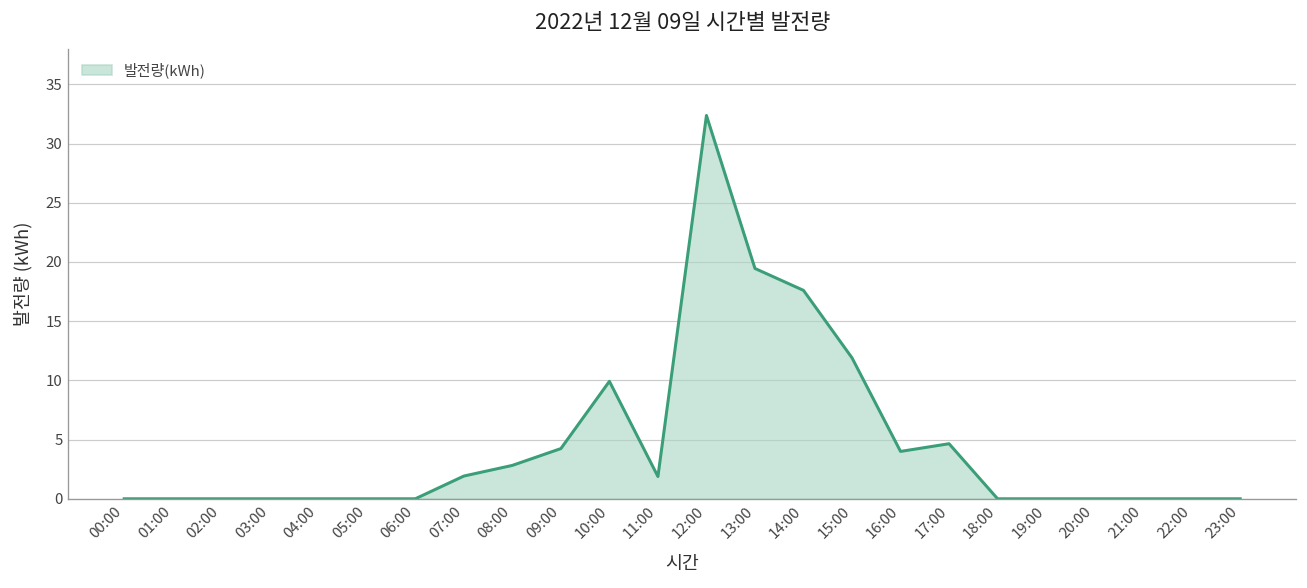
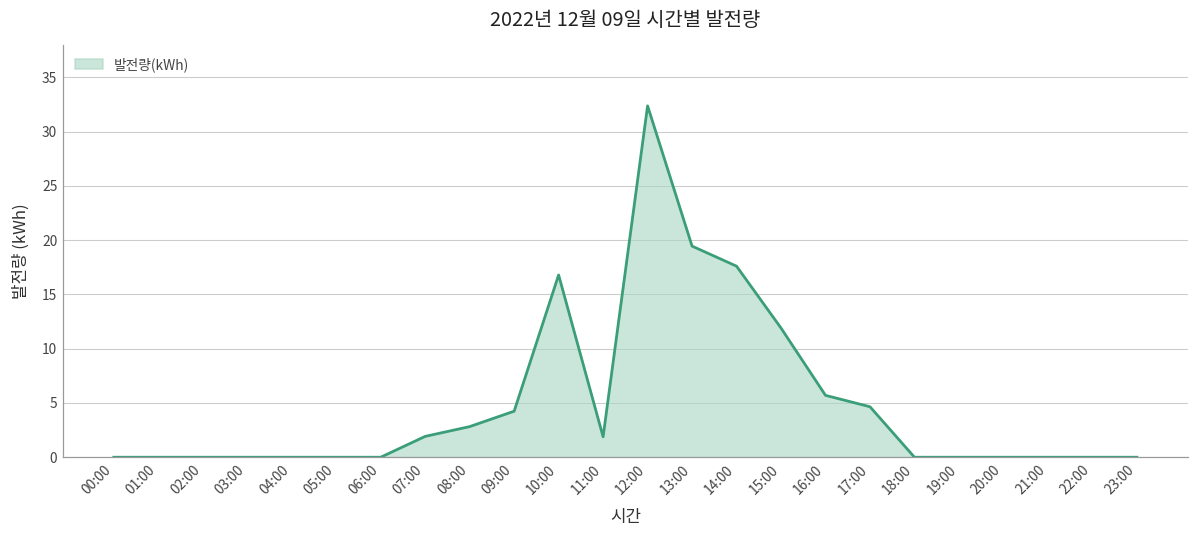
  {
    "00:00": 0,
    "01:00": 0,
    "02:00": 0,
    "03:00": 0,
    "04:00": 0,
    "05:00": 0,
    "06:00": 0,
    "07:00": 2,
    "08:00": 3,
    "09:00": 4,
-   "10:00": 10,
+   "10:00": 17,
    "11:00": 2,
    "12:00": 32,
    "13:00": 19,
    "14:00": 18,
    "15:00": 12,
-   "16:00": 4,
+   "16:00": 6,
    "17:00": 5,
    "18:00": 0,
    "19:00": 0,
    "20:00": 0,
    "21:00": 0,
    "22:00": 0,
    "23:00": 0
  }
